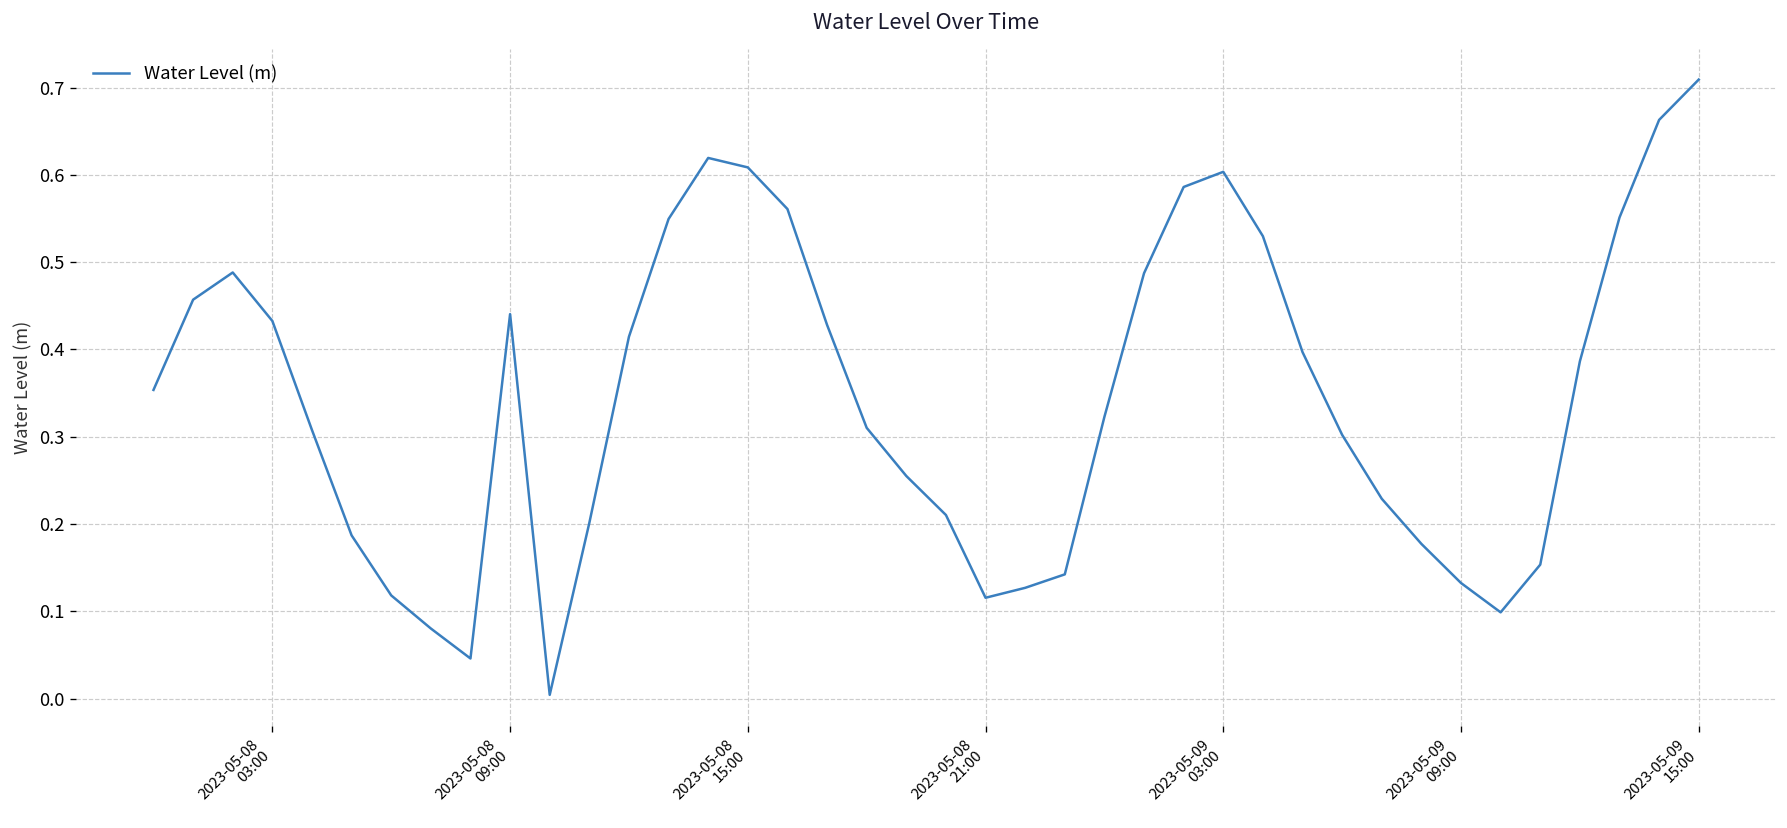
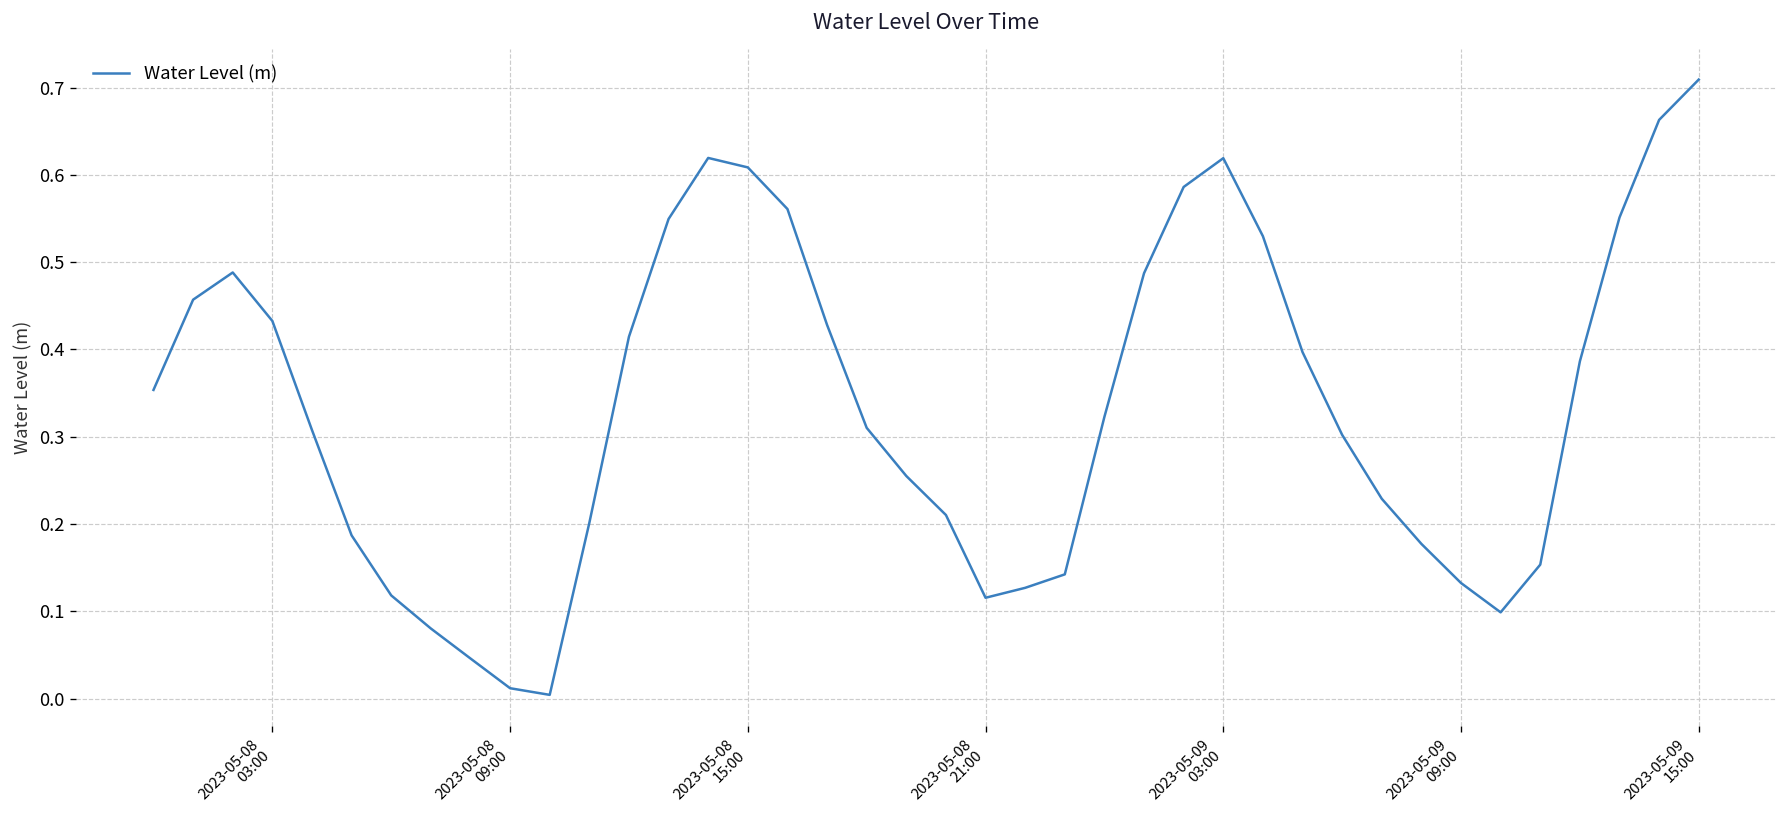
  {
    "2023-05-08 03:00": 0.43,
-   "2023-05-08 09:00": 0.44,
+   "2023-05-08 09:00": 0.01,
    "2023-05-08 15:00": 0.61,
    "2023-05-08 21:00": 0.12,
-   "2023-05-09 03:00": 0.60,
+   "2023-05-09 03:00": 0.62,
    "2023-05-09 09:00": 0.13,
    "2023-05-09 15:00": 0.71
  }
